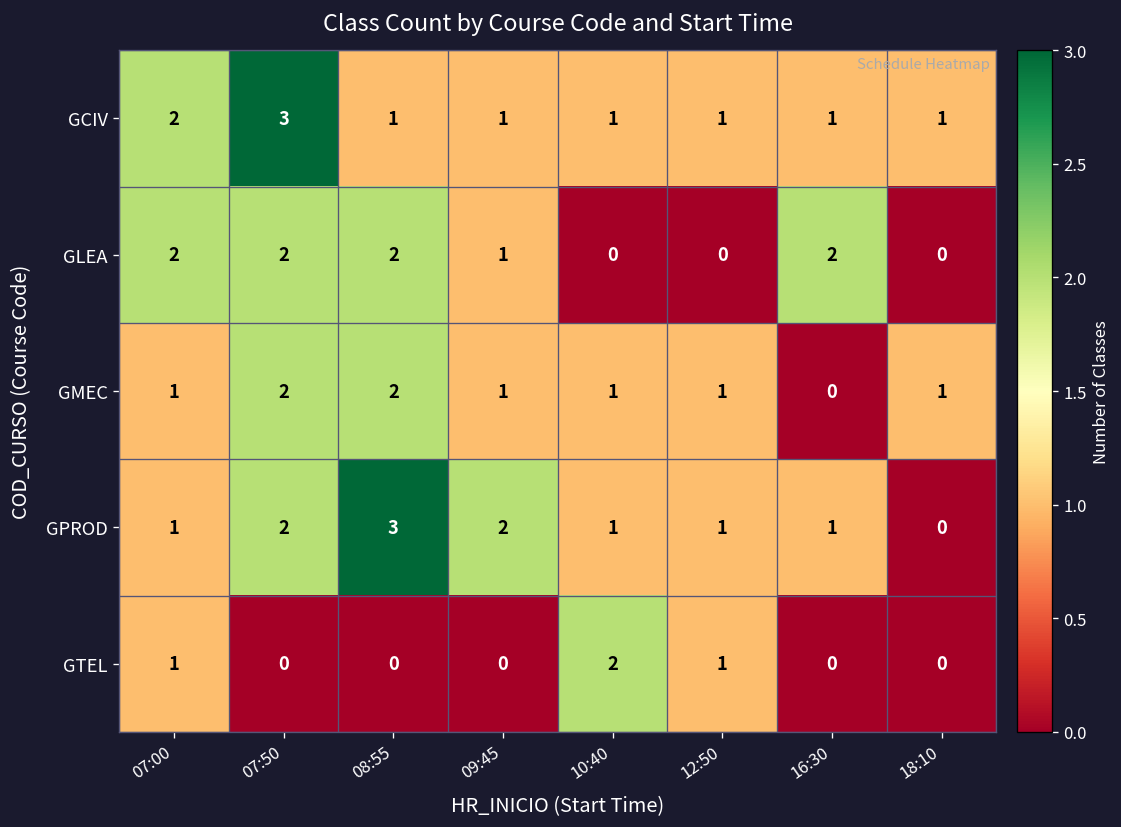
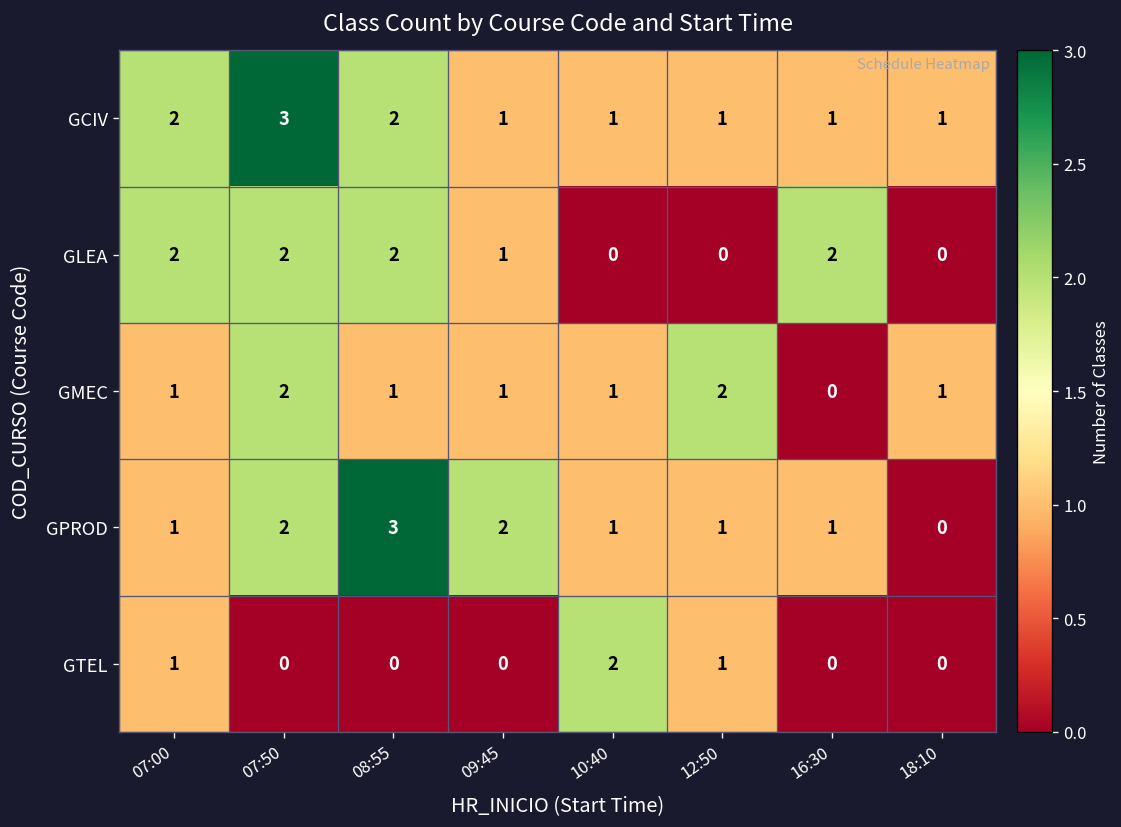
  {
    "GCIV": {
      "07:00": 2,
      "07:50": 3,
-     "08:55": 1,
+     "08:55": 2,
      "09:45": 1,
      "10:40": 1,
      "12:50": 1,
      "16:30": 1
    },
    "GLEA": {
      "07:00": 2,
      "07:50": 2,
      "08:55": 2,
      "09:45": 1,
      "10:40": 0,
      "12:50": 0,
      "16:30": 2,
      "18:10": 0
    },
    "GMEC": {
      "07:00": 1,
      "07:50": 2,
-     "08:55": 2,
+     "08:55": 1,
      "09:45": 1,
      "10:40": 1,
-     "12:50": 1,
+     "12:50": 2,
      "16:30": 0,
      "18:10": 1
    },
    "GPROD": {
      "07:00": 1,
      "07:50": 2,
      "08:55": 3,
      "09:45": 2,
      "10:40": 1,
      "12:50": 1,
      "16:30": 1,
      "18:10": 0
    },
    "GTEL": {
      "07:00": 1,
      "07:50": 0,
      "08:55": 0,
      "09:45": 0,
      "10:40": 2,
      "12:50": 1,
      "16:30": 0,
      "18:10": 0
    }
  }
